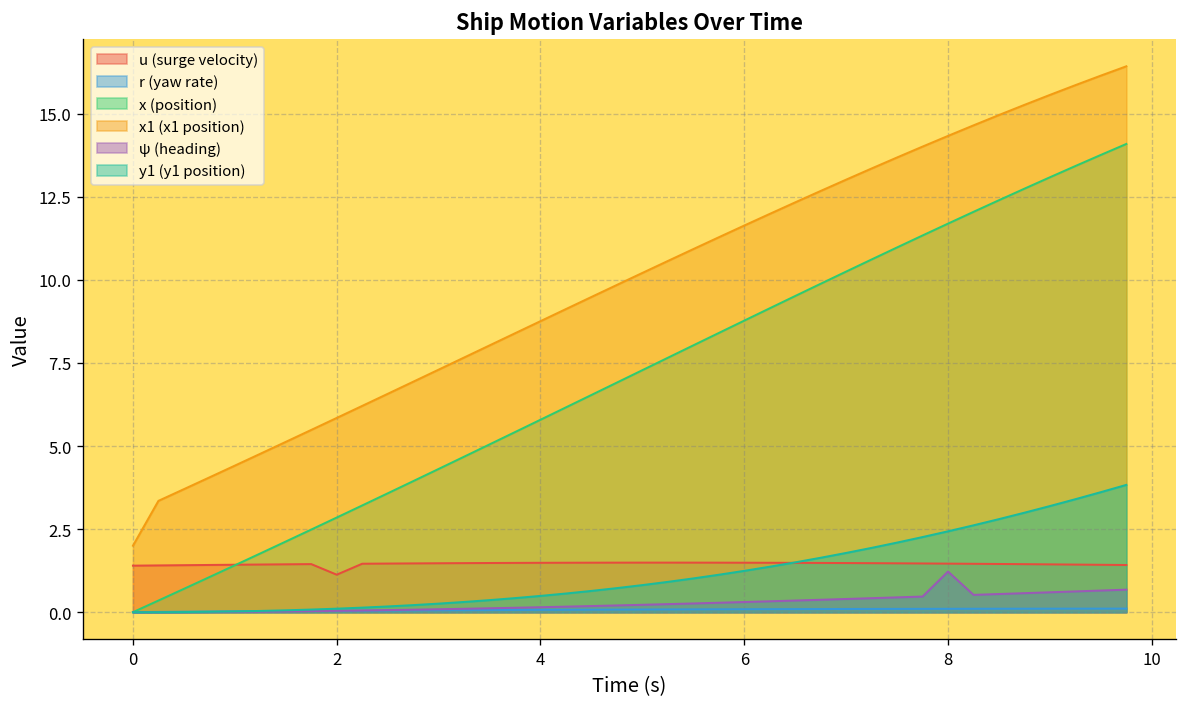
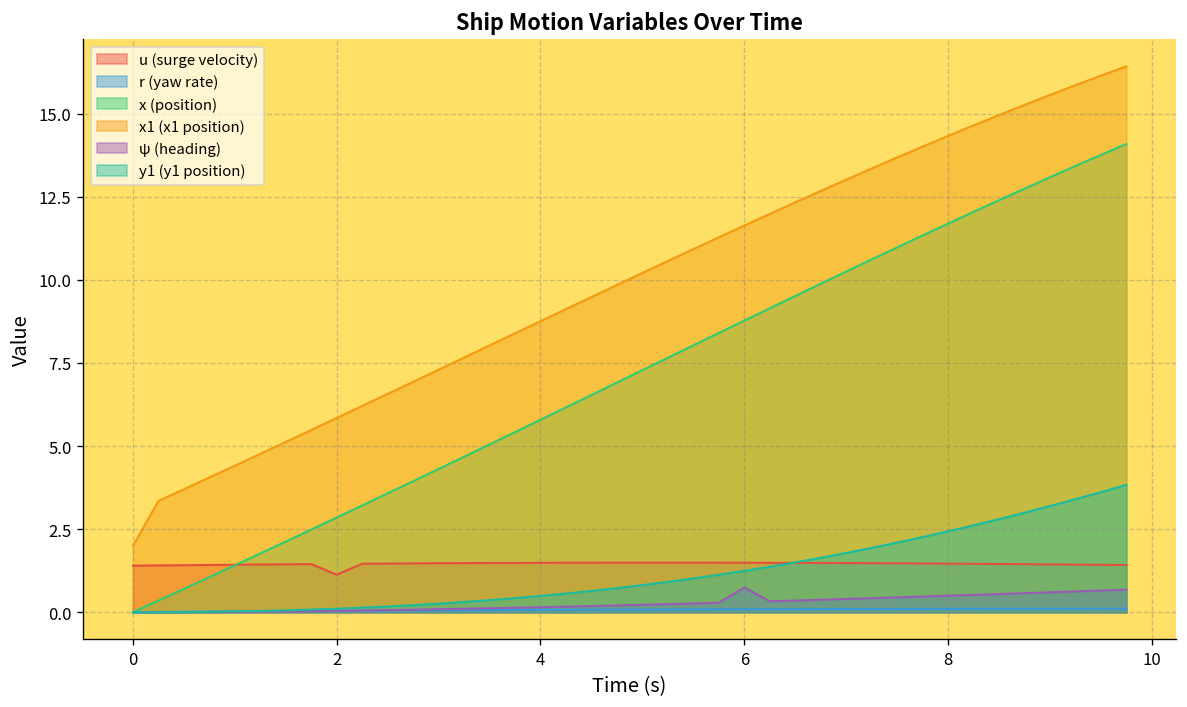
  {
    "u (surge velocity)": {
      "0": 1.4,
      "2": 1.1,
      "4": 1.5,
      "6": 1.5,
      "8": 1.5
    },
    "x1 (x1 position)": {
      "0": 2.0,
      "2": 5.8,
      "4": 8.8,
      "6": 11.6,
      "8": 14.3
    },
    "ψ (heading)": {
-     "6": 0.3,
-     "8": 1.2
+     "6": 0.7,
+     "8": 0.5
    }
  }
